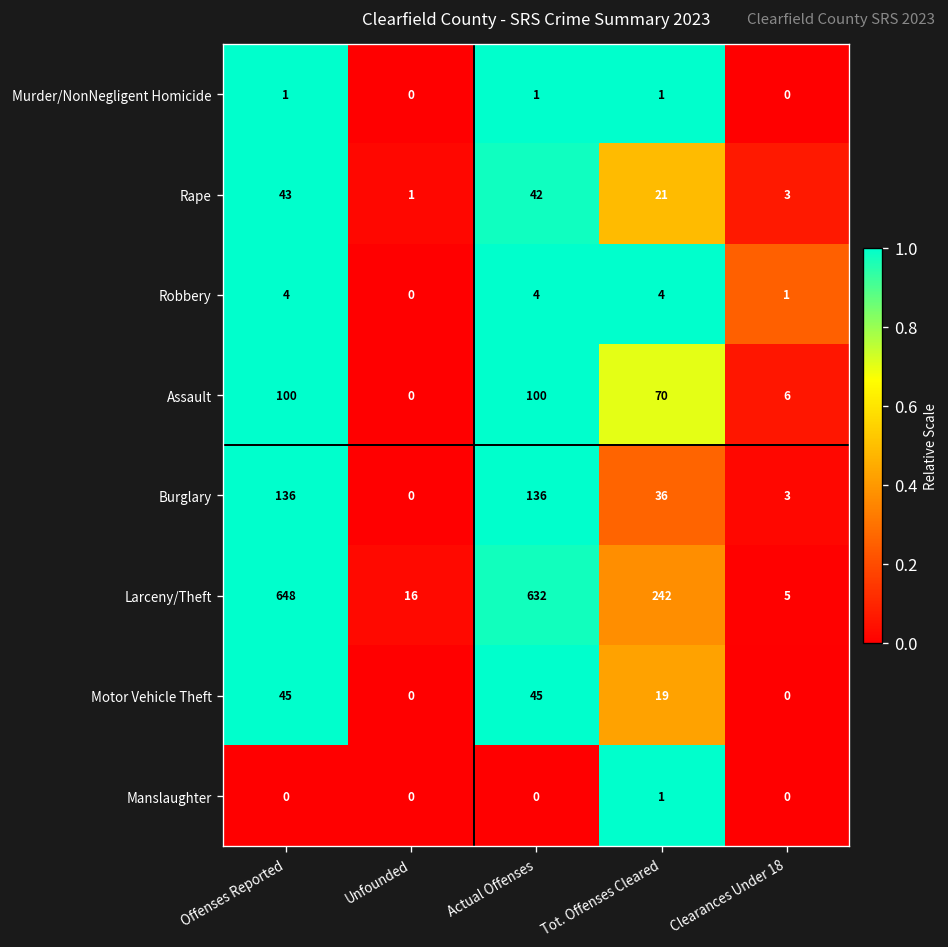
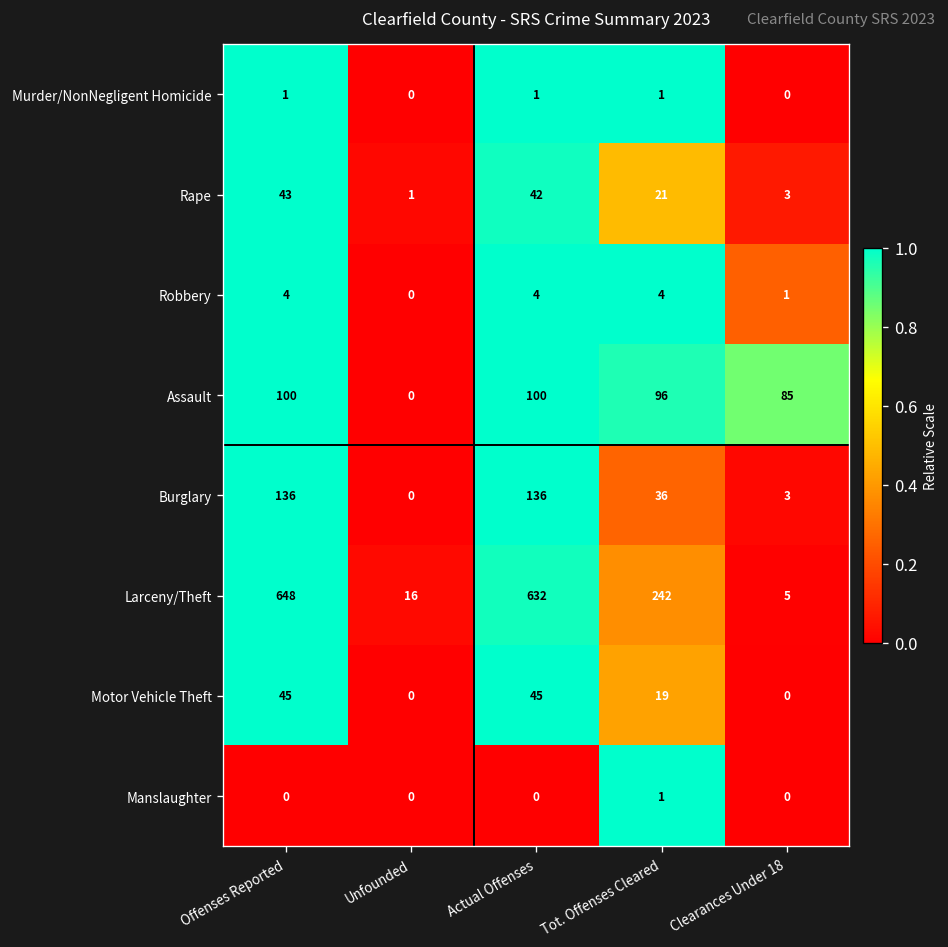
  {
    "Murder/NonNegligent Homicide": {
      "Offenses Reported": 1,
      "Unfounded": 0,
      "Actual Offenses": 1,
      "Tot. Offenses Cleared": 1,
      "Clearances Under 18": 0
    },
    "Rape": {
      "Offenses Reported": 43,
      "Unfounded": 1,
      "Actual Offenses": 42,
      "Tot. Offenses Cleared": 21,
      "Clearances Under 18": 3
    },
    "Robbery": {
      "Offenses Reported": 4,
      "Unfounded": 0,
      "Actual Offenses": 4,
      "Tot. Offenses Cleared": 4,
      "Clearances Under 18": 1
    },
    "Assault": {
      "Offenses Reported": 100,
      "Unfounded": 0,
      "Actual Offenses": 100,
-     "Tot. Offenses Cleared": 70,
-     "Clearances Under 18": 6
+     "Tot. Offenses Cleared": 96,
+     "Clearances Under 18": 85
    },
    "Burglary": {
      "Offenses Reported": 136,
      "Unfounded": 0,
      "Actual Offenses": 136,
      "Tot. Offenses Cleared": 36,
      "Clearances Under 18": 3
    },
    "Larceny/Theft": {
      "Offenses Reported": 648,
      "Unfounded": 16,
      "Actual Offenses": 632,
      "Tot. Offenses Cleared": 242,
      "Clearances Under 18": 5
    },
    "Motor Vehicle Theft": {
      "Offenses Reported": 45,
      "Unfounded": 0,
      "Actual Offenses": 45,
      "Tot. Offenses Cleared": 19,
      "Clearances Under 18": 0
    },
    "Manslaughter": {
      "Offenses Reported": 0,
      "Unfounded": 0,
      "Actual Offenses": 0,
      "Tot. Offenses Cleared": 1,
      "Clearances Under 18": 0
    }
  }
